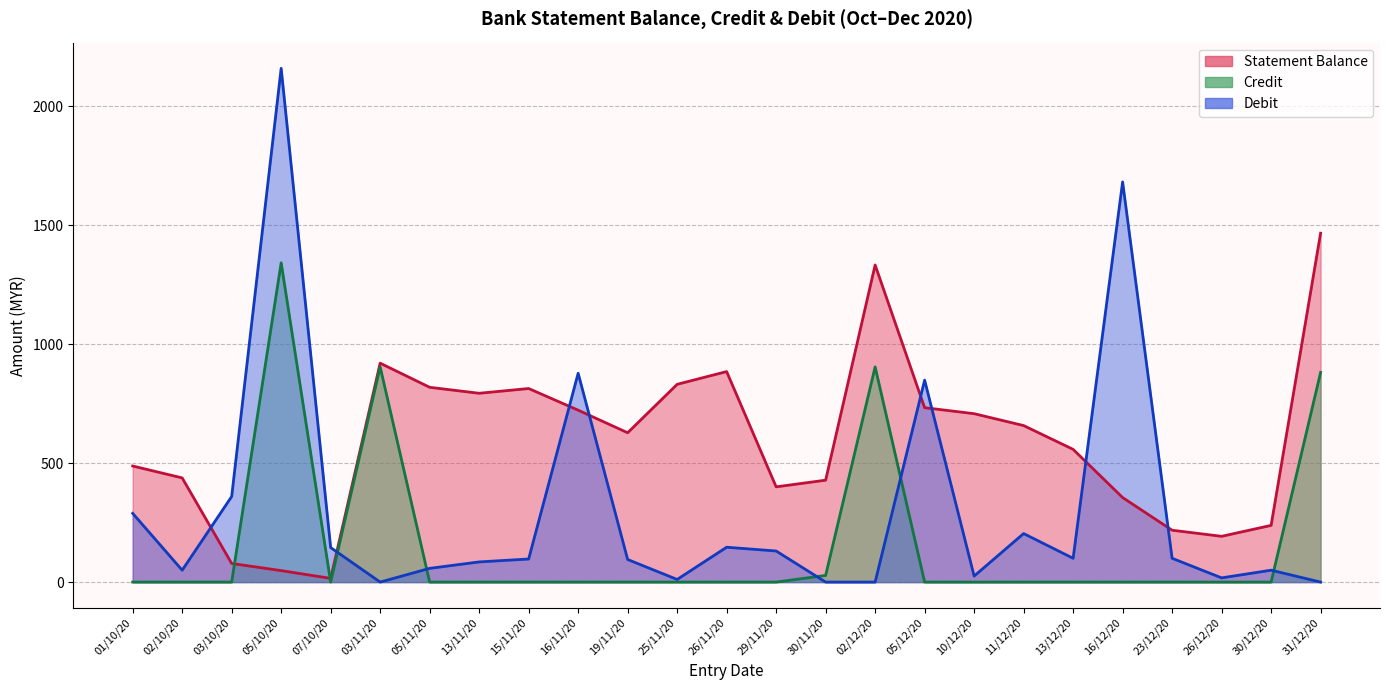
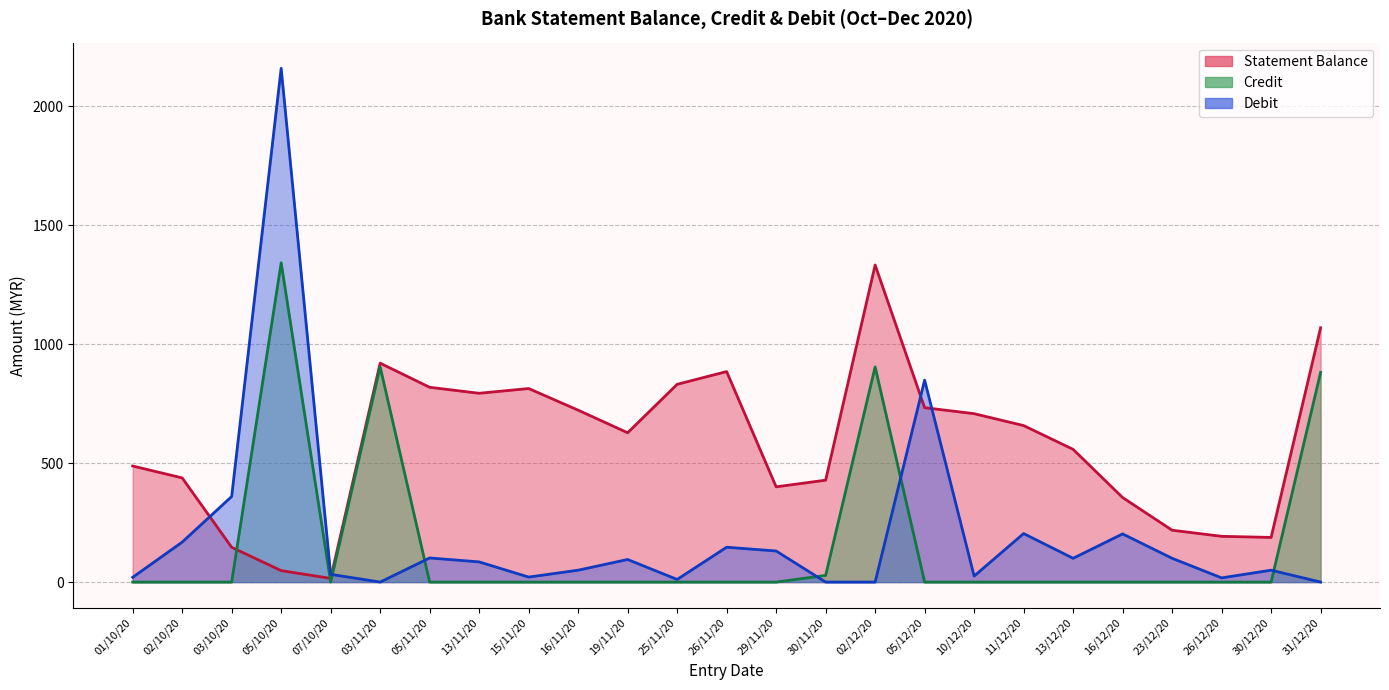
  {
    "Statement Balance": {
      "01/10/20": 490,
      "02/10/20": 440,
-     "03/10/20": 80,
+     "03/10/20": 150,
      "05/10/20": 50,
      "07/10/20": 20,
      "03/11/20": 920,
      "05/11/20": 820,
      "13/11/20": 790,
      "15/11/20": 810,
      "16/11/20": 720,
      "19/11/20": 630,
      "25/11/20": 830,
      "26/11/20": 890,
      "29/11/20": 400,
      "30/11/20": 430,
      "02/12/20": 1330,
      "05/12/20": 730,
      "10/12/20": 710,
      "11/12/20": 660,
      "13/12/20": 560,
      "16/12/20": 360,
      "23/12/20": 220,
      "26/12/20": 190,
-     "30/12/20": 240,
-     "31/12/20": 1470
+     "30/12/20": 190,
+     "31/12/20": 1070
    },
    "Credit": {
      "01/10/20": 0,
      "02/10/20": 0,
      "03/10/20": 0,
      "05/10/20": 1340,
      "07/10/20": 0,
      "03/11/20": 900,
      "05/11/20": 0,
      "13/11/20": 0,
      "15/11/20": 0,
      "16/11/20": 0,
      "19/11/20": 0,
      "25/11/20": 0,
      "26/11/20": 0,
      "29/11/20": 0,
      "30/11/20": 30,
      "02/12/20": 900,
      "05/12/20": 0,
      "10/12/20": 0,
      "11/12/20": 0,
      "13/12/20": 0,
      "16/12/20": 0,
      "23/12/20": 0,
      "26/12/20": 0,
      "30/12/20": 0,
      "31/12/20": 880
    },
    "Debit": {
-     "01/10/20": 290,
-     "02/10/20": 50,
+     "01/10/20": 20,
+     "02/10/20": 170,
      "03/10/20": 360,
      "05/10/20": 2160,
-     "07/10/20": 150,
+     "07/10/20": 30,
      "03/11/20": 0,
-     "05/11/20": 60,
+     "05/11/20": 100,
      "13/11/20": 80,
-     "15/11/20": 100,
-     "16/11/20": 880,
+     "15/11/20": 20,
+     "16/11/20": 50,
      "19/11/20": 100,
      "25/11/20": 10,
      "26/11/20": 150,
      "29/11/20": 130,
      "30/11/20": 0,
      "02/12/20": 0,
      "05/12/20": 850,
      "10/12/20": 30,
      "11/12/20": 200,
      "13/12/20": 100,
-     "16/12/20": 1680,
+     "16/12/20": 200,
      "23/12/20": 100,
      "26/12/20": 20,
      "30/12/20": 50,
      "31/12/20": 0
    }
  }
